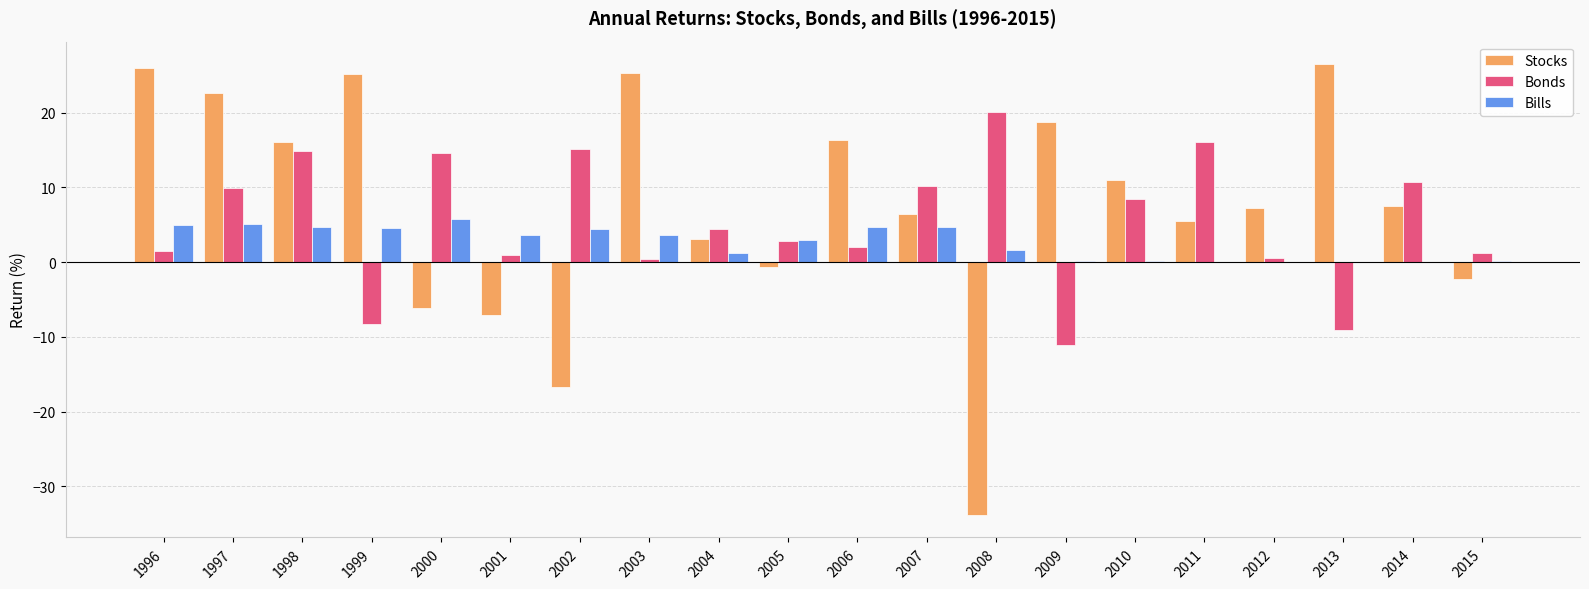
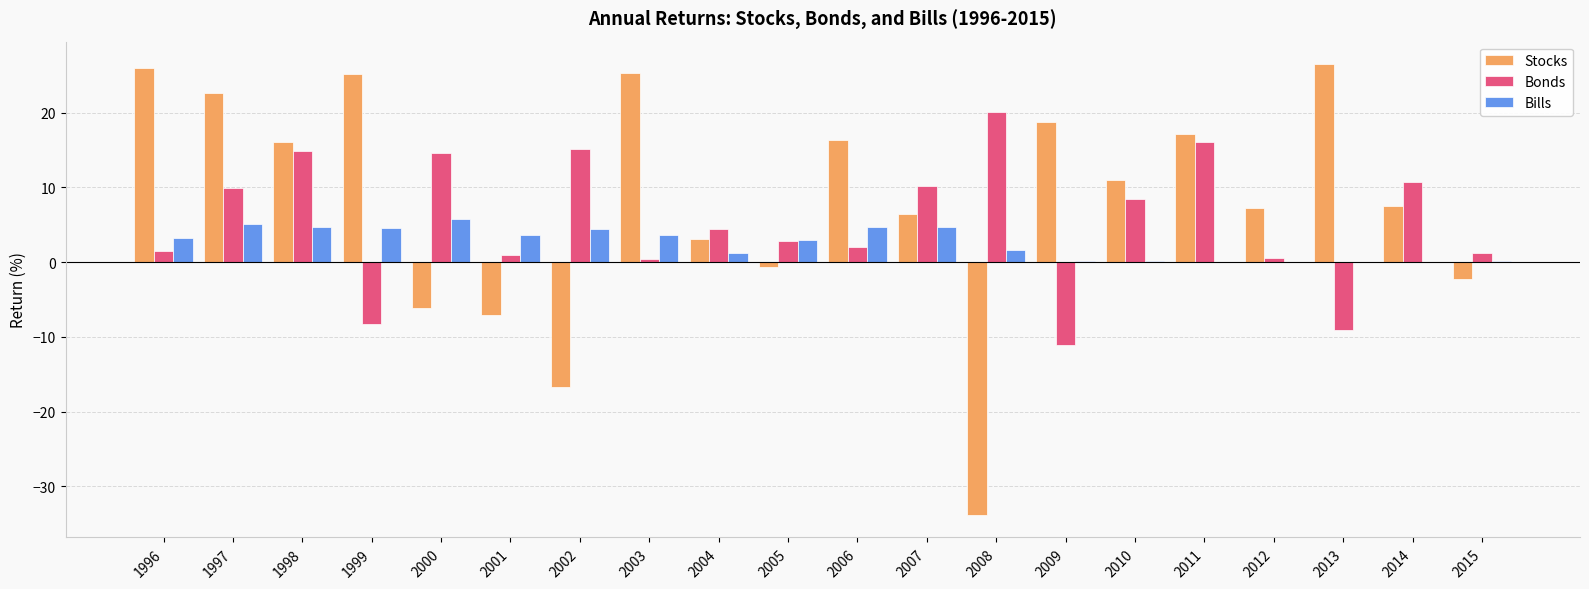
  {
    "Stocks": {
      "1996": 26,
      "1997": 23,
      "1998": 16,
      "1999": 25,
      "2000": -6,
      "2001": -7,
      "2002": -17,
      "2003": 25,
      "2004": 3,
      "2005": -1,
      "2006": 16,
      "2007": 6,
      "2008": -34,
      "2009": 19,
      "2010": 11,
-     "2011": 6,
+     "2011": 17,
      "2012": 7,
      "2013": 27,
      "2014": 8,
      "2015": -2
    },
    "Bonds": {
      "1996": 1,
      "1997": 10,
      "1998": 15,
      "1999": -8,
      "2000": 15,
      "2001": 1,
      "2002": 15,
      "2003": 0,
      "2004": 4,
      "2005": 3,
      "2006": 2,
      "2007": 10,
      "2008": 20,
      "2009": -11,
      "2010": 8,
      "2011": 16,
      "2012": 1,
      "2013": -9,
      "2014": 11,
      "2015": 1
    },
    "Bills": {
-     "1996": 5,
+     "1996": 3,
      "1997": 5,
      "1998": 5,
      "1999": 5,
      "2000": 6,
      "2001": 4,
      "2002": 4,
      "2003": 4,
      "2004": 1,
      "2005": 3,
      "2006": 5,
      "2007": 5,
      "2008": 2
    }
  }
